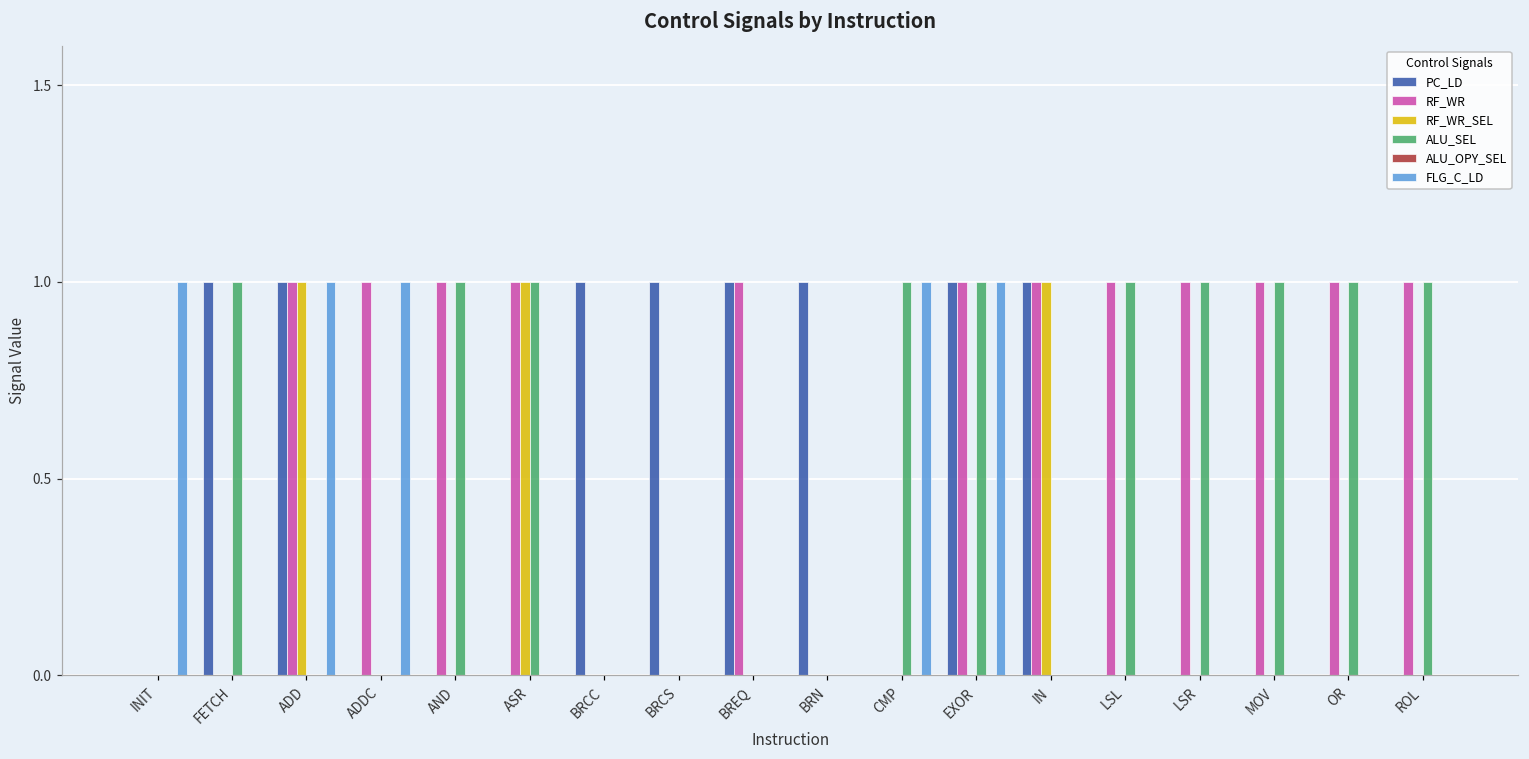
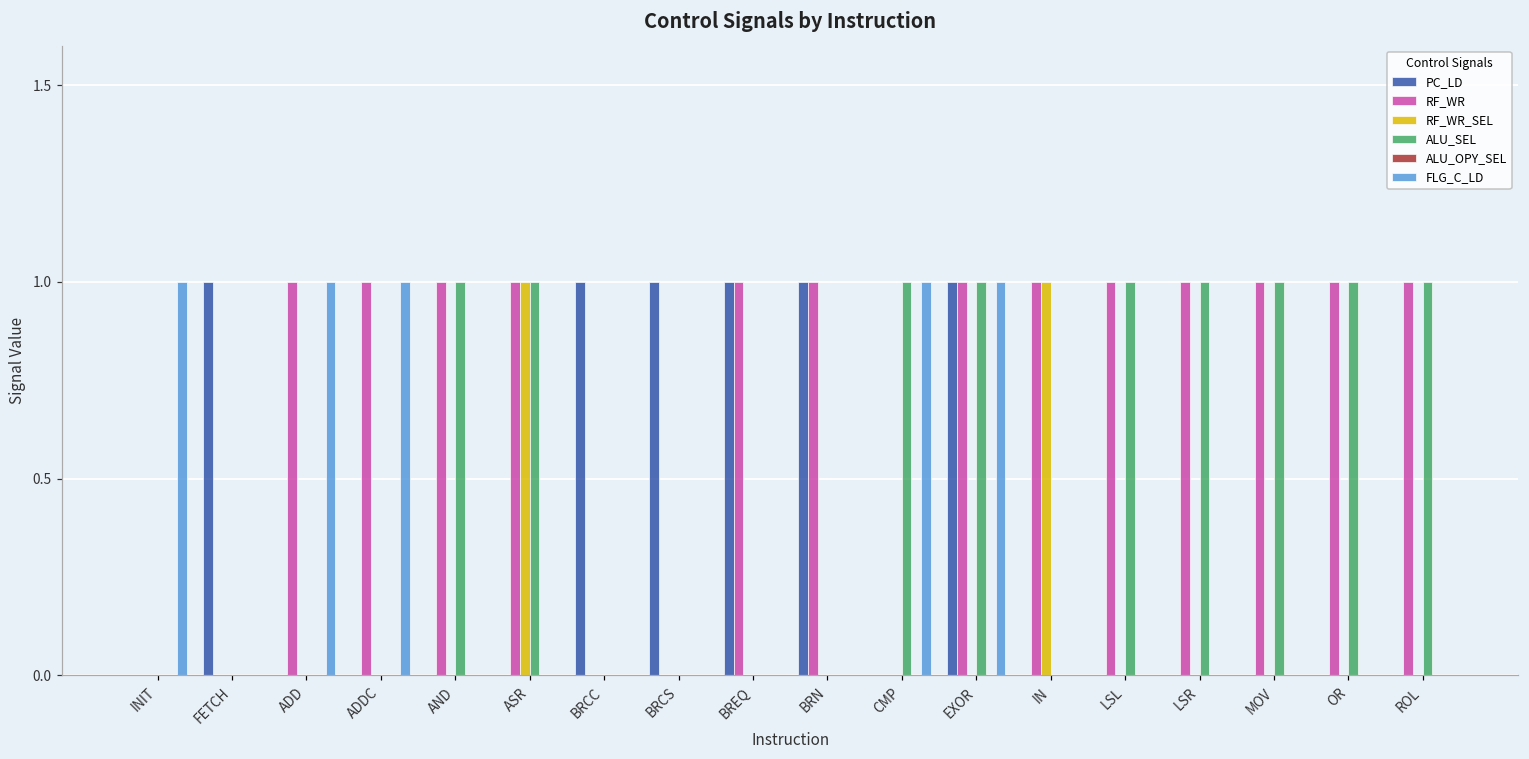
  {
    "PC_LD": {
      "INIT": 0,
      "FETCH": 1,
-     "ADD": 1,
+     "ADD": 0,
      "ADDC": 0,
      "AND": 0,
      "ASR": 0,
      "BRCC": 1,
      "BRCS": 1,
      "BREQ": 1,
      "BRN": 1,
      "CMP": 0,
      "EXOR": 1,
-     "IN": 1,
+     "IN": 0,
      "LSL": 0,
      "LSR": 0,
      "MOV": 0,
      "OR": 0,
      "ROL": 0
    },
    "RF_WR": {
      "INIT": 0,
      "FETCH": 0,
      "ADD": 1,
      "ADDC": 1,
      "AND": 1,
      "ASR": 1,
      "BRCC": 0,
      "BRCS": 0,
      "BREQ": 1,
-     "BRN": 0,
+     "BRN": 1,
      "CMP": 0,
      "EXOR": 1,
      "IN": 1,
      "LSL": 1,
      "LSR": 1,
      "MOV": 1,
      "OR": 1,
      "ROL": 1
    },
    "RF_WR_SEL": {
      "INIT": 0,
      "FETCH": 0,
-     "ADD": 1,
+     "ADD": 0,
      "ADDC": 0,
      "AND": 0,
      "ASR": 1,
      "BRCC": 0,
      "BRCS": 0,
      "BREQ": 0,
      "BRN": 0,
      "CMP": 0,
      "EXOR": 0,
      "IN": 1,
      "LSL": 0,
      "LSR": 0,
      "MOV": 0,
      "OR": 0,
      "ROL": 0
    },
    "ALU_SEL": {
      "INIT": 0,
-     "FETCH": 1,
+     "FETCH": 0,
      "ADD": 0,
      "ADDC": 0,
      "AND": 1,
      "ASR": 1,
      "BRCC": 0,
      "BRCS": 0,
      "BREQ": 0,
      "BRN": 0,
      "CMP": 1,
      "EXOR": 1,
      "IN": 0,
      "LSL": 1,
      "LSR": 1,
      "MOV": 1,
      "OR": 1,
      "ROL": 1
    },
    "ALU_OPY_SEL": {
      "INIT": 0,
      "FETCH": 0,
      "ADD": 0,
      "ADDC": 0,
      "AND": 0,
      "ASR": 0,
      "BRCC": 0,
      "BRCS": 0,
      "BREQ": 0,
      "BRN": 0,
      "CMP": 0,
      "EXOR": 0,
      "IN": 0,
      "LSL": 0,
      "LSR": 0,
      "MOV": 0,
      "OR": 0,
      "ROL": 0
    },
    "FLG_C_LD": {
      "INIT": 1,
      "FETCH": 0,
      "ADD": 1,
      "ADDC": 1,
      "AND": 0,
      "ASR": 0,
      "BRCC": 0,
      "BRCS": 0,
      "BREQ": 0,
      "BRN": 0,
      "CMP": 1,
      "EXOR": 1,
      "IN": 0,
      "LSL": 0,
      "LSR": 0,
      "MOV": 0,
      "OR": 0,
      "ROL": 0
    }
  }
